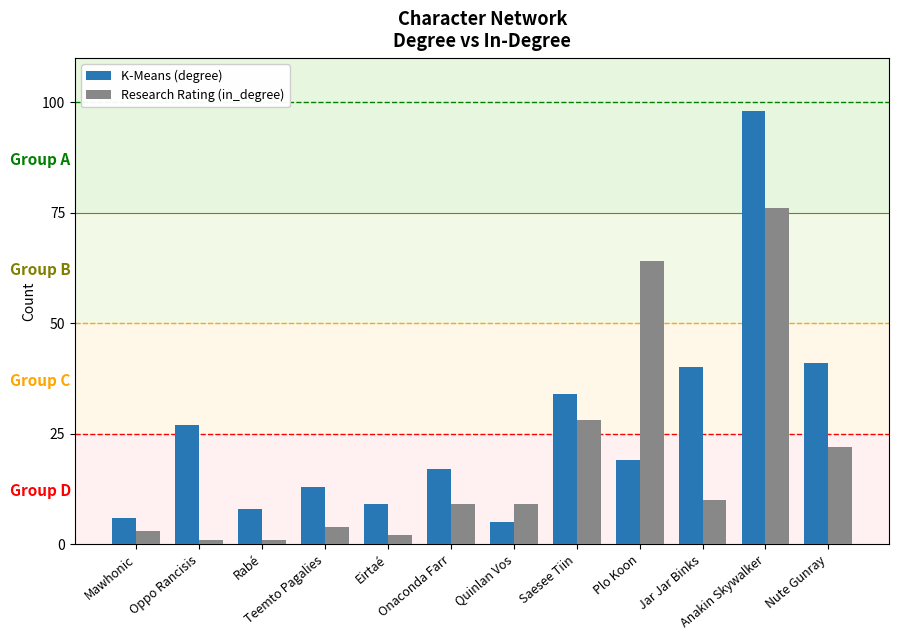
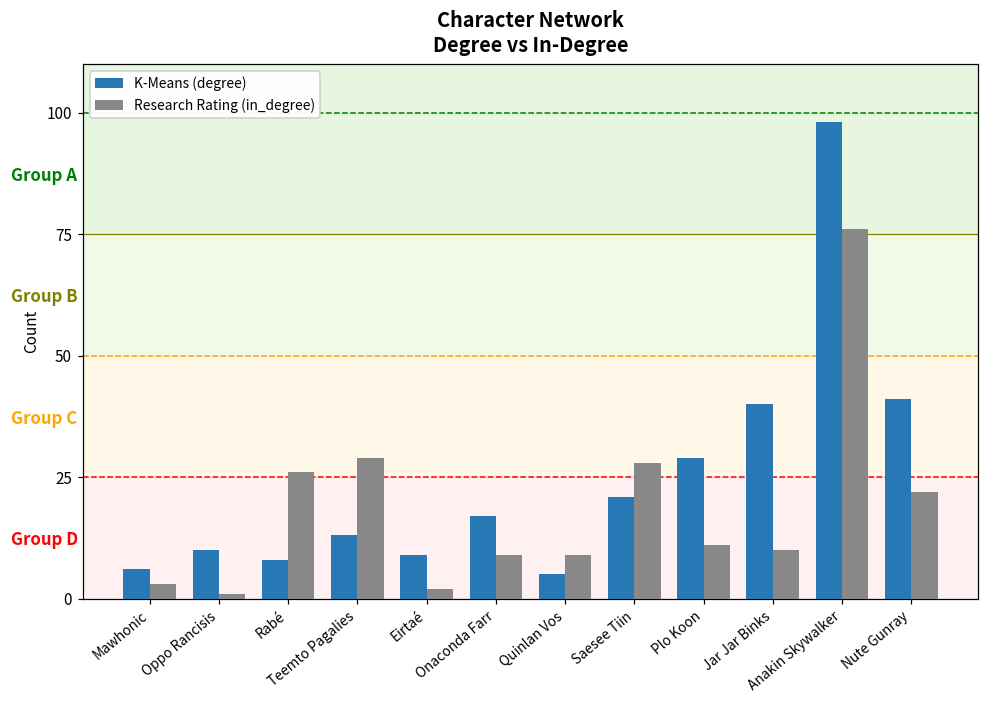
  {
    "K-Means (degree)": {
      "Mawhonic": 6,
-     "Oppo Rancisis": 27,
+     "Oppo Rancisis": 10,
      "Rabé": 8,
      "Teemto Pagalies": 13,
      "Eirtaé": 9,
      "Onaconda Farr": 17,
      "Quinlan Vos": 5,
-     "Saesee Tiin": 34,
-     "Plo Koon": 19,
+     "Saesee Tiin": 21,
+     "Plo Koon": 29,
      "Jar Jar Binks": 40,
      "Anakin Skywalker": 98,
      "Nute Gunray": 41
    },
    "Research Rating (in_degree)": {
      "Mawhonic": 3,
      "Oppo Rancisis": 1,
-     "Rabé": 1,
-     "Teemto Pagalies": 4,
+     "Rabé": 26,
+     "Teemto Pagalies": 29,
      "Eirtaé": 2,
      "Onaconda Farr": 9,
      "Quinlan Vos": 9,
      "Saesee Tiin": 28,
-     "Plo Koon": 64,
+     "Plo Koon": 11,
      "Jar Jar Binks": 10,
      "Anakin Skywalker": 76,
      "Nute Gunray": 22
    }
  }
